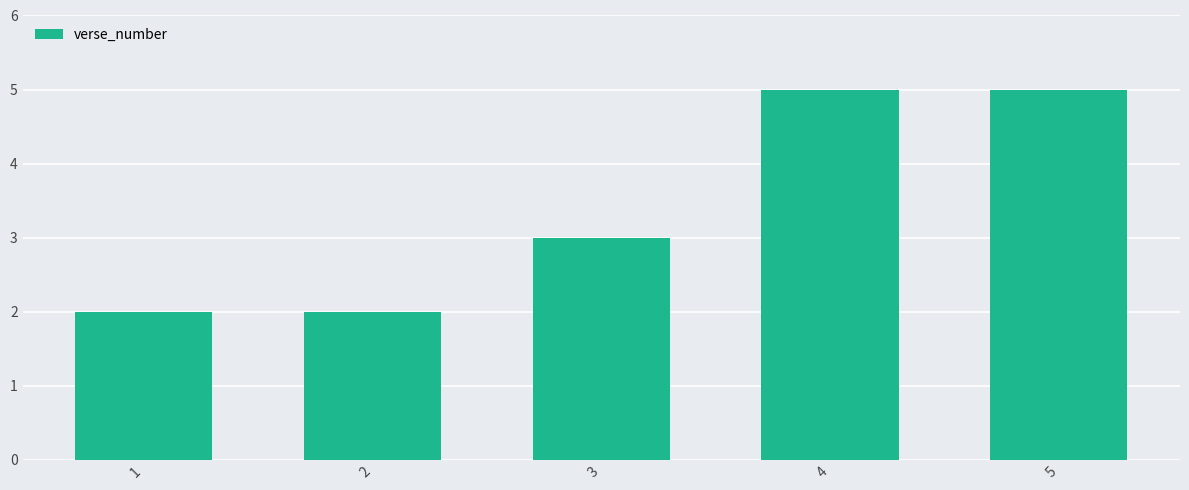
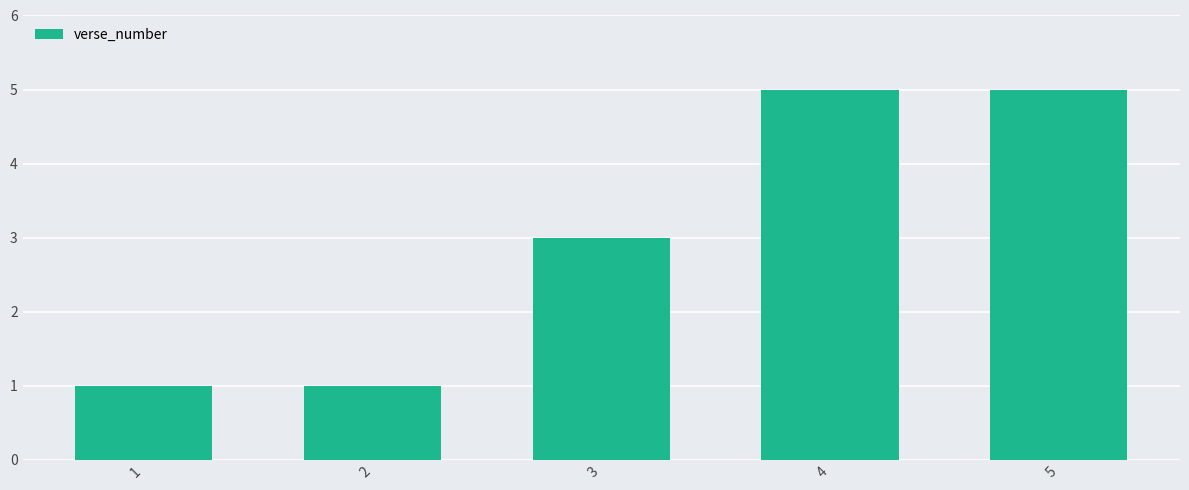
  {
-   "1": 2,
-   "2": 2,
+   "1": 1,
+   "2": 1,
    "3": 3,
    "4": 5,
    "5": 5
  }
